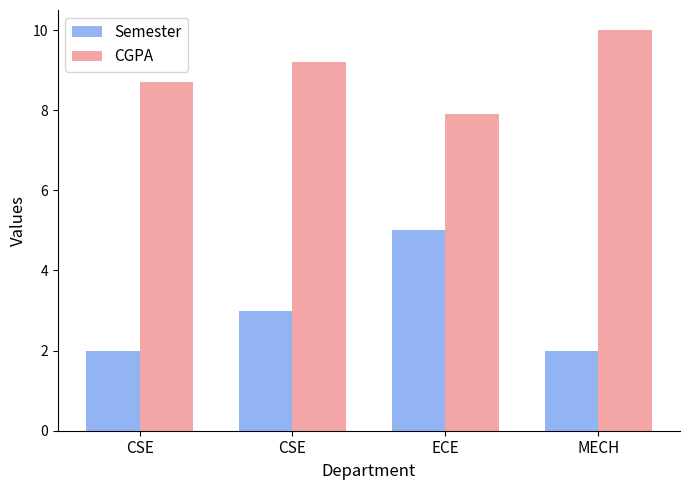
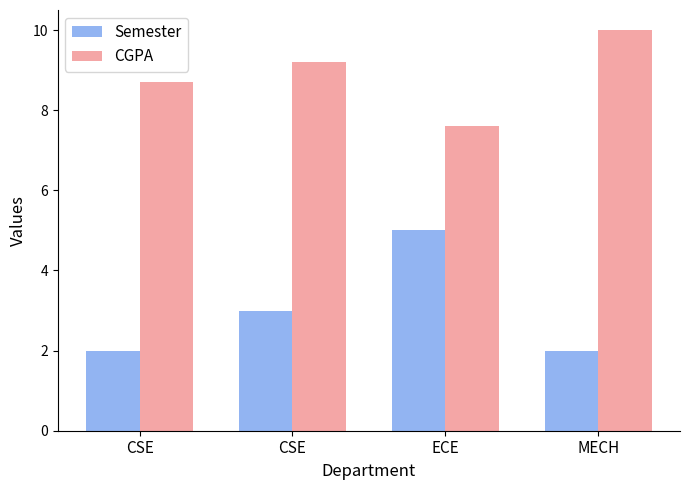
  {
    "Semester": {
      "ECE": 5.0,
      "MECH": 2.0
    },
    "CGPA": {
-     "ECE": 7.9,
+     "ECE": 7.6,
      "MECH": 10.0
    }
  }
